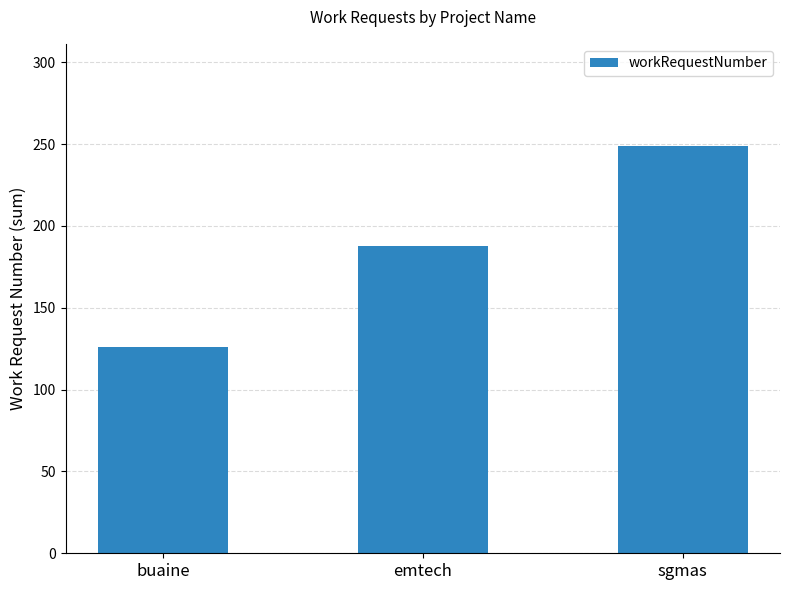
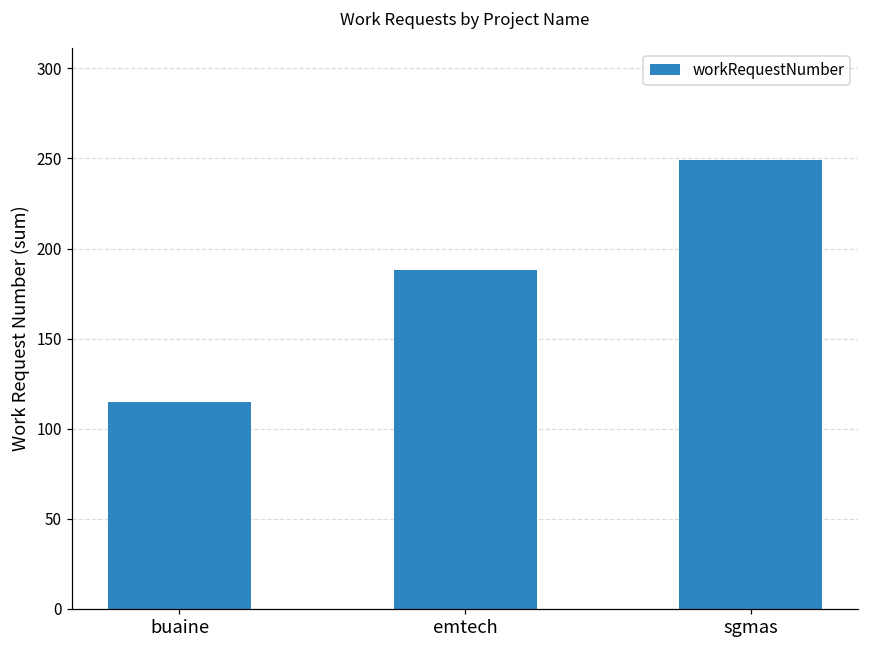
  {
-   "buaine": 126,
+   "buaine": 115,
    "emtech": 188,
    "sgmas": 249
  }
